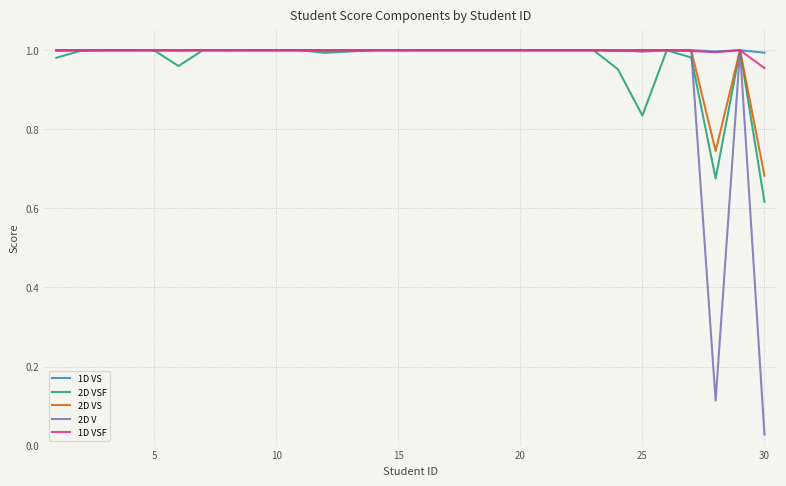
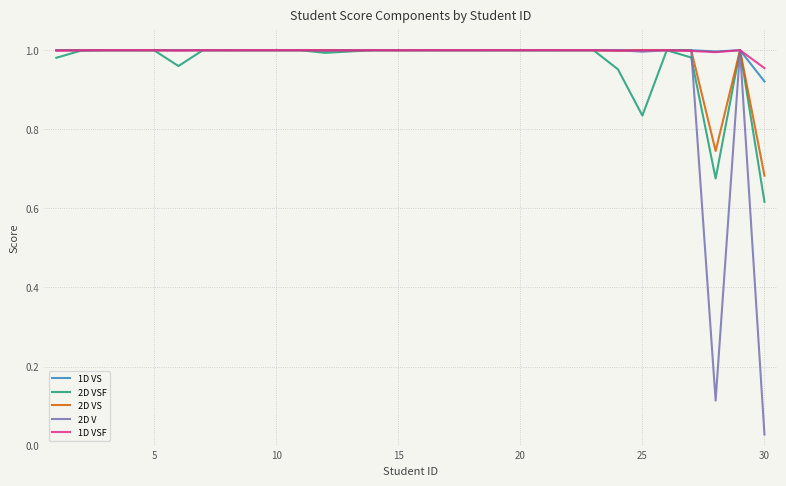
  {
    "1D VS": {
-     "30": 0.99
+     "30": 0.92
    },
    "2D VSF": {
      "25": 0.83,
      "30": 0.62
    },
    "2D VS": {
      "30": 0.68
    },
    "2D V": {
      "30": 0.03
    },
    "1D VSF": {
      "30": 0.95
    }
  }
